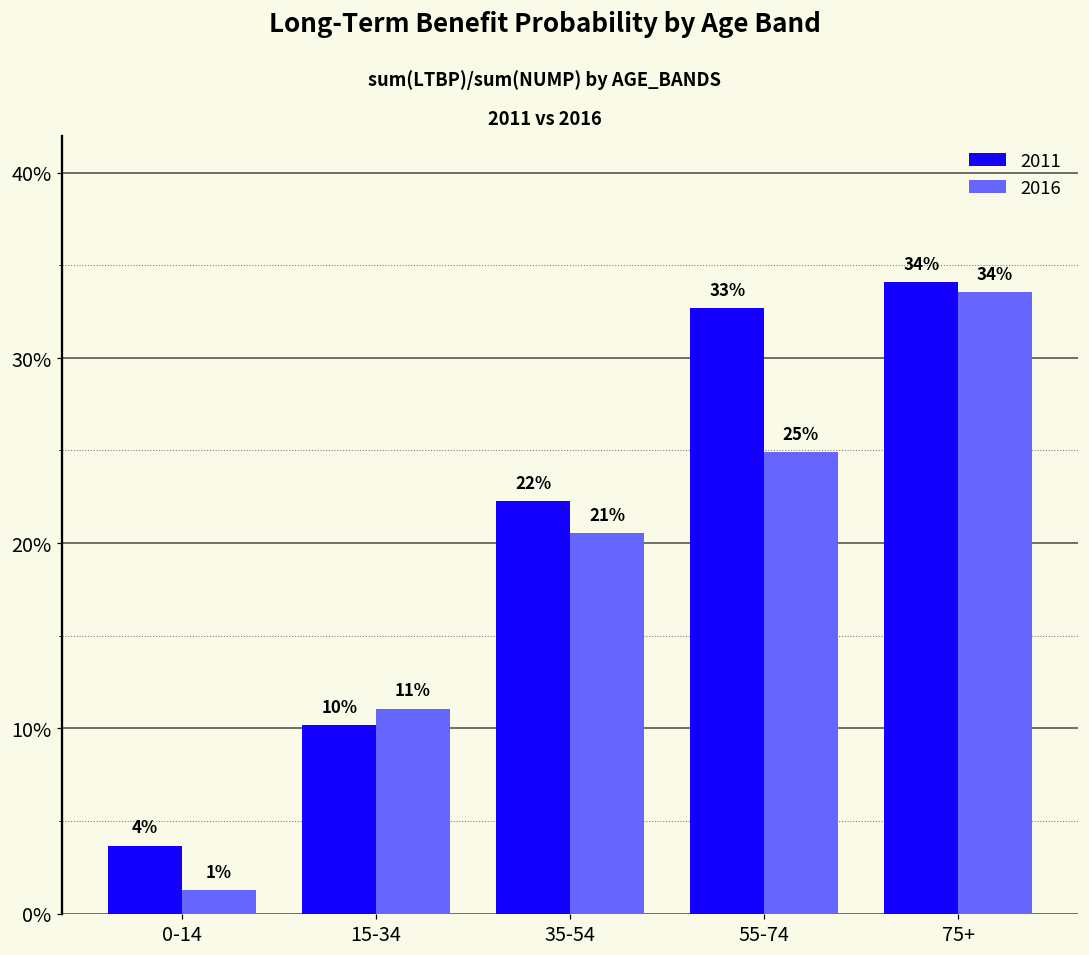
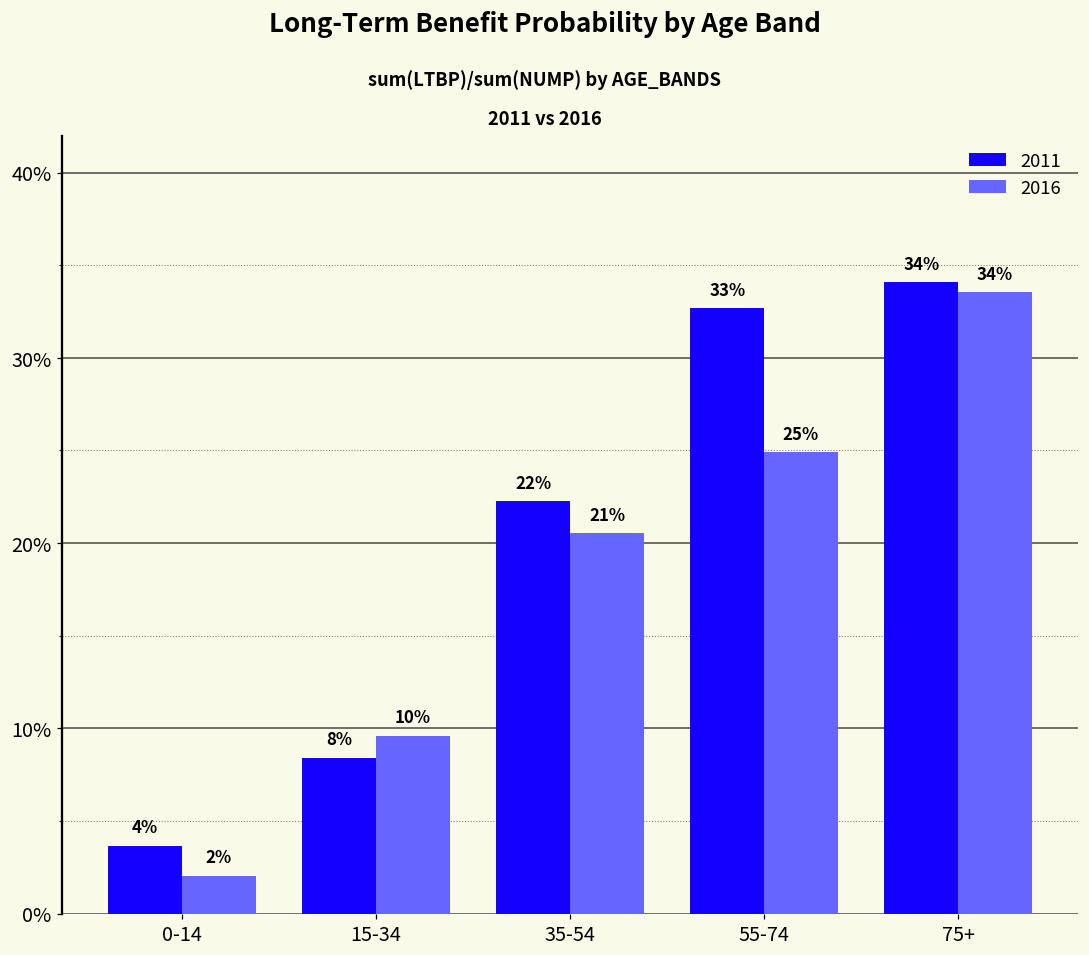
  {
    "2011": {
      "0-14": "4%",
-     "15-34": "10%",
+     "15-34": "8%",
      "35-54": "22%",
      "55-74": "33%",
      "75+": "34%"
    },
    "2016": {
-     "0-14": "1%",
-     "15-34": "11%",
+     "0-14": "2%",
+     "15-34": "10%",
      "35-54": "21%",
      "55-74": "25%",
      "75+": "34%"
    }
  }
